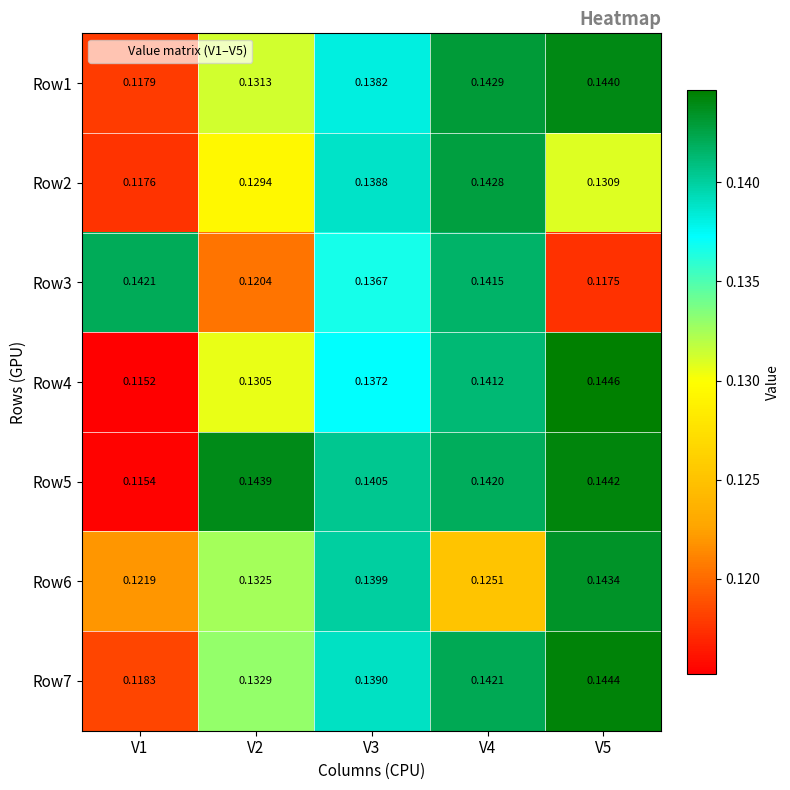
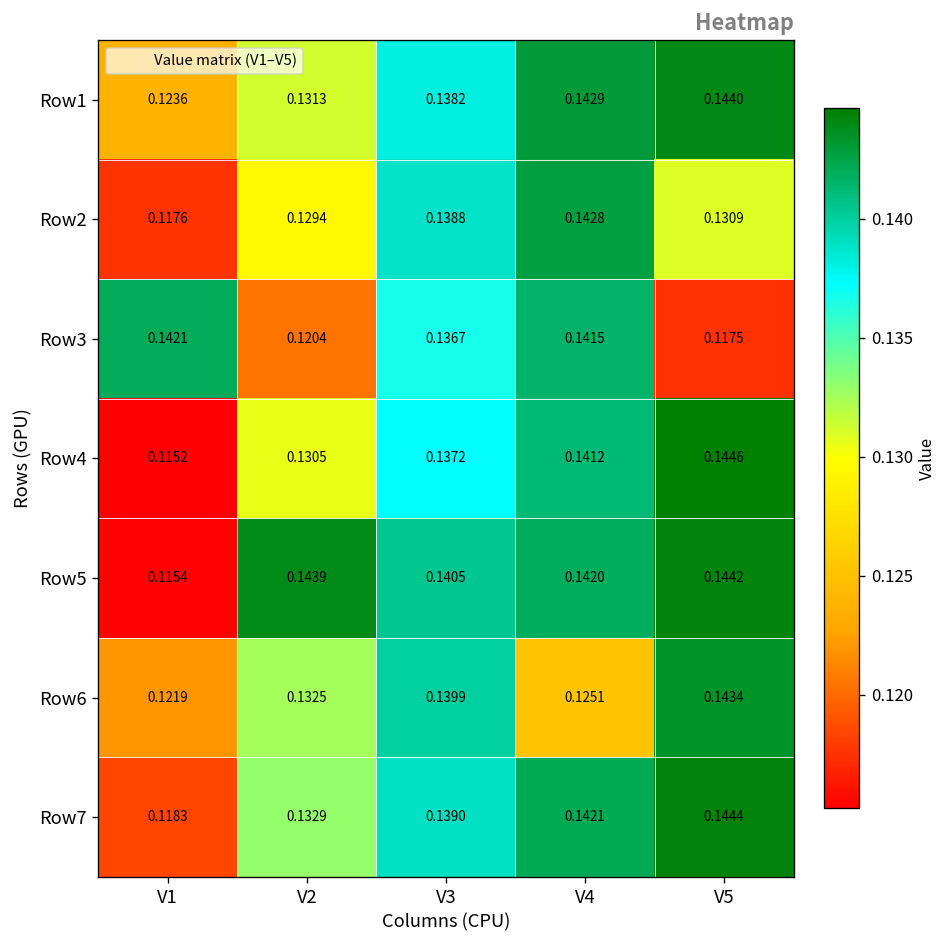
  {
    "Row1": {
-     "V1": 0.1179,
+     "V1": 0.1236,
      "V2": 0.1313,
      "V3": 0.1382,
      "V4": 0.1429,
      "V5": 0.1440
    },
    "Row2": {
      "V1": 0.1176,
      "V2": 0.1294,
      "V3": 0.1388,
      "V4": 0.1428,
      "V5": 0.1309
    },
    "Row3": {
      "V1": 0.1421,
      "V2": 0.1204,
      "V3": 0.1367,
      "V4": 0.1415,
      "V5": 0.1175
    },
    "Row4": {
      "V1": 0.1152,
      "V2": 0.1305,
      "V3": 0.1372,
      "V4": 0.1412,
      "V5": 0.1446
    },
    "Row5": {
      "V1": 0.1154,
      "V2": 0.1439,
      "V3": 0.1405,
      "V4": 0.1420,
      "V5": 0.1442
    },
    "Row6": {
      "V1": 0.1219,
      "V2": 0.1325,
      "V3": 0.1399,
      "V4": 0.1251,
      "V5": 0.1434
    },
    "Row7": {
      "V1": 0.1183,
      "V2": 0.1329,
      "V3": 0.1390,
      "V4": 0.1421,
      "V5": 0.1444
    }
  }
